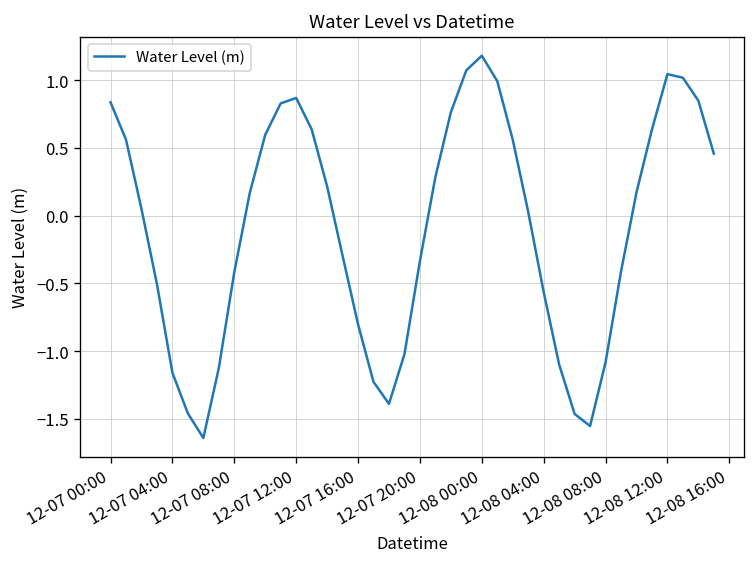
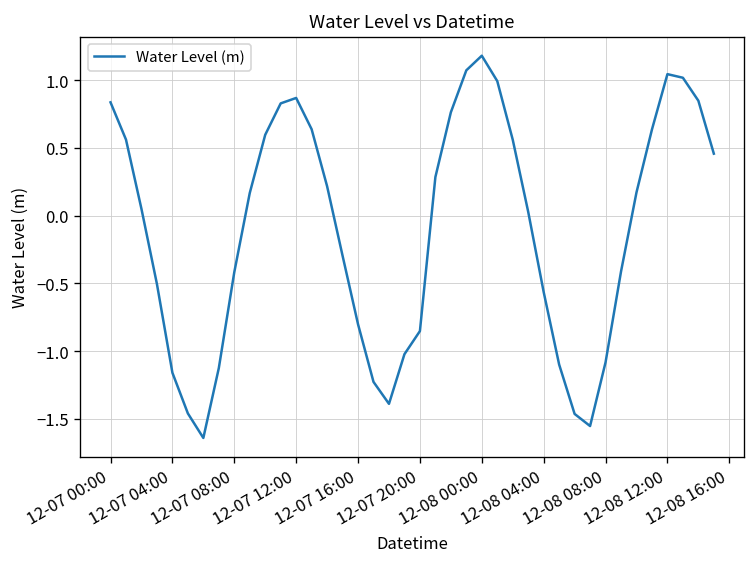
  {
    "12-07 00:00": 0.84,
    "12-07 04:00": -1.16,
    "12-07 08:00": -0.42,
    "12-07 12:00": 0.87,
    "12-07 16:00": -0.80,
-   "12-07 20:00": -0.34,
+   "12-07 20:00": -0.85,
    "12-08 00:00": 1.18,
    "12-08 04:00": -0.56,
    "12-08 08:00": -1.08,
    "12-08 12:00": 1.04
  }
